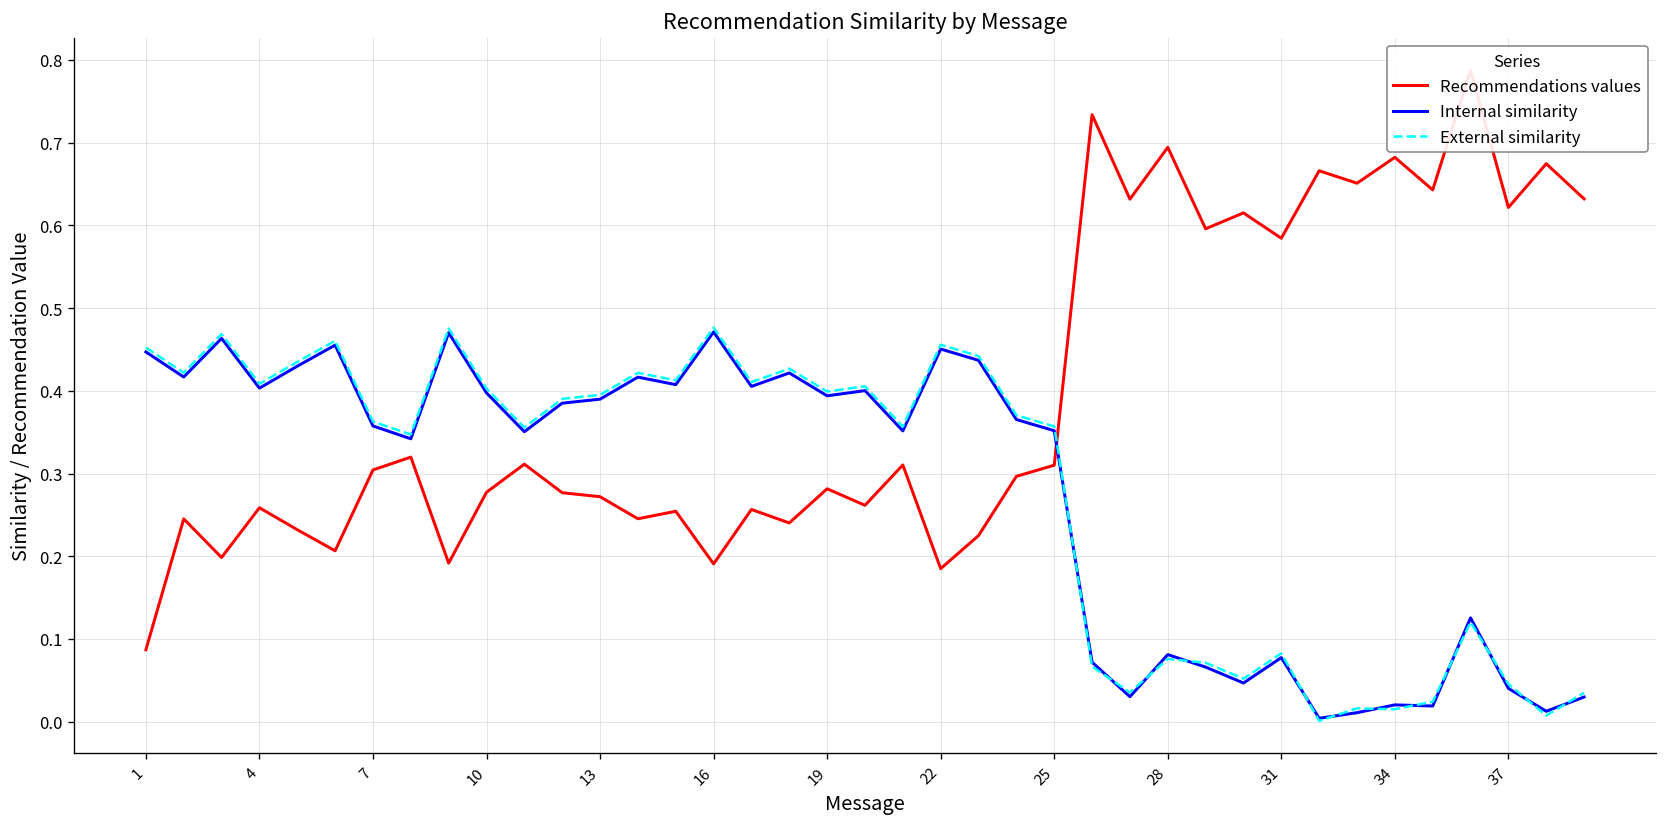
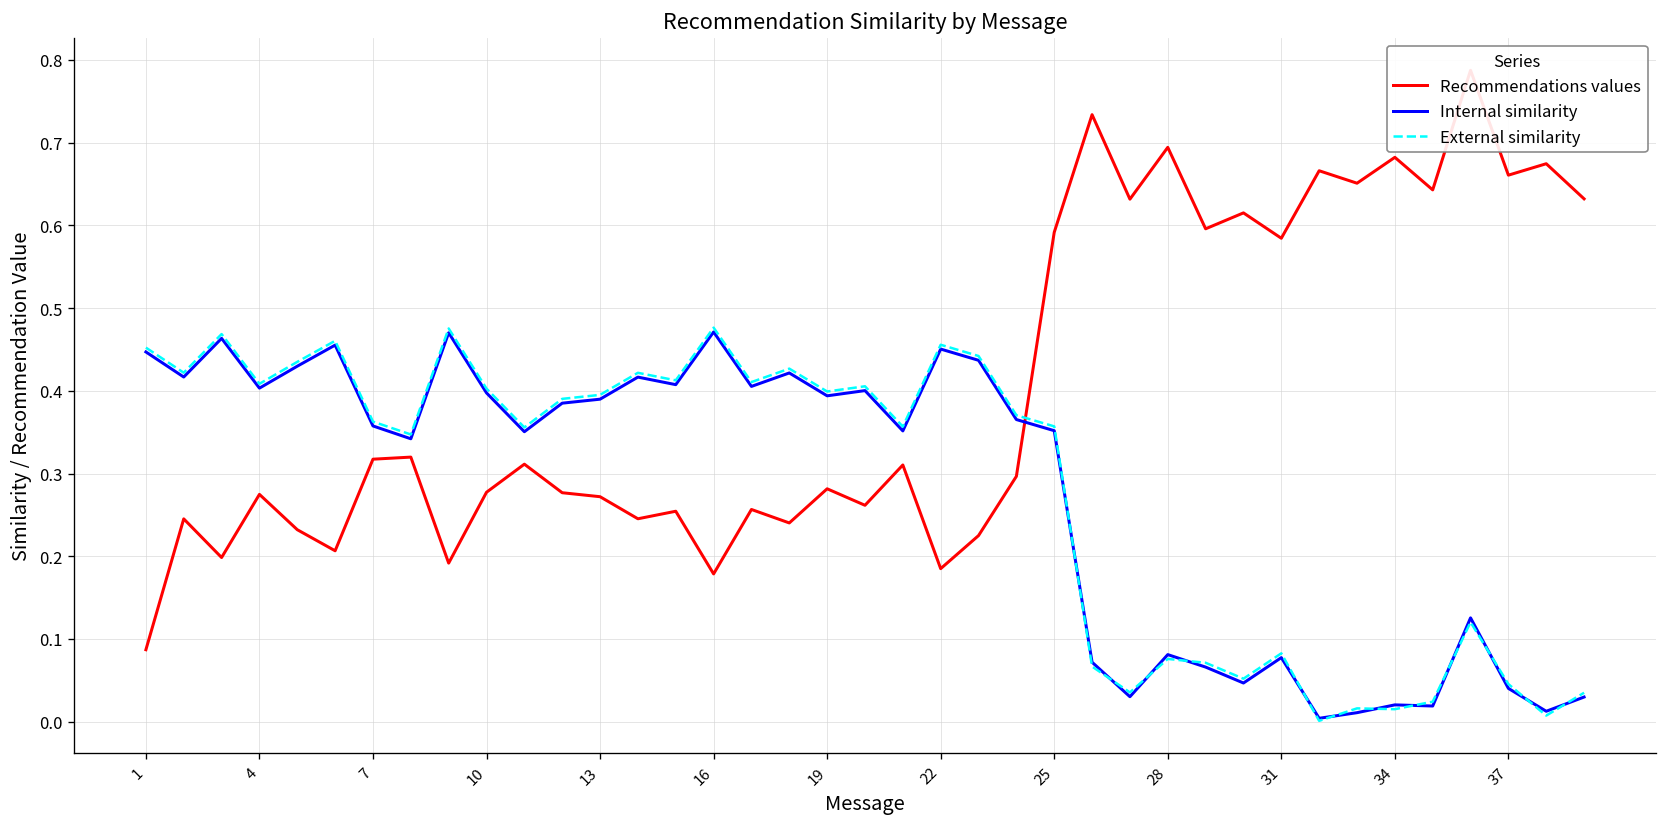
  {
    "Recommendations values": {
      "1": 0.09,
-     "4": 0.26,
-     "7": 0.30,
+     "4": 0.27,
+     "7": 0.32,
      "10": 0.28,
      "13": 0.27,
-     "16": 0.19,
+     "16": 0.18,
      "19": 0.28,
      "22": 0.19,
-     "25": 0.31,
+     "25": 0.59,
      "28": 0.69,
      "31": 0.58,
      "34": 0.68,
-     "37": 0.62
+     "37": 0.66
    },
    "Internal similarity": {
      "1": 0.45,
      "4": 0.40,
      "7": 0.36,
      "10": 0.40,
      "13": 0.39,
      "16": 0.47,
      "19": 0.39,
      "22": 0.45,
      "25": 0.35,
      "28": 0.08,
      "31": 0.08,
      "34": 0.02,
      "37": 0.04
    },
    "External similarity": {
      "1": 0.45,
      "4": 0.41,
      "7": 0.36,
      "10": 0.40,
      "13": 0.40,
      "16": 0.48,
      "19": 0.40,
      "22": 0.46,
      "25": 0.36,
      "28": 0.08,
      "31": 0.08,
      "34": 0.02,
      "37": 0.05
    }
  }
